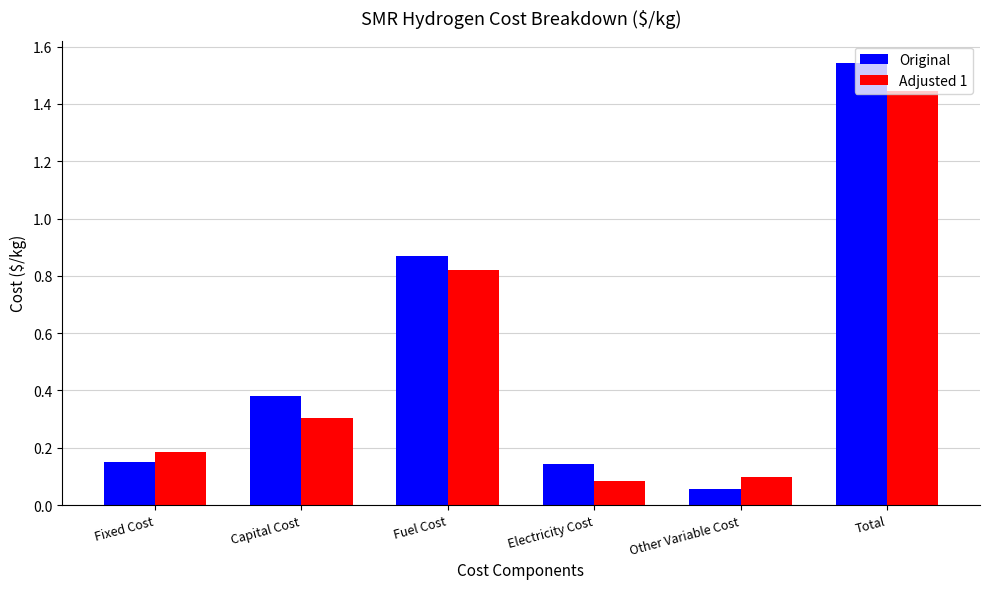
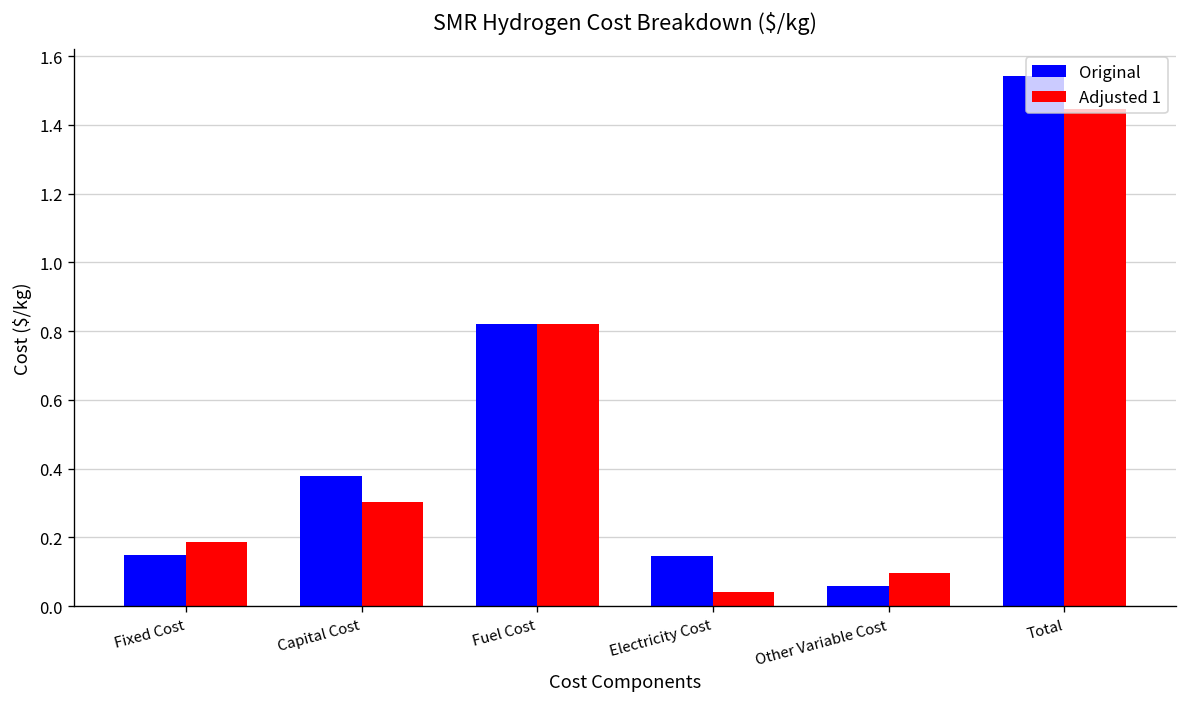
  {
    "Original": {
      "Fixed Cost": 0.15,
      "Capital Cost": 0.38,
-     "Fuel Cost": 0.87,
+     "Fuel Cost": 0.82,
      "Electricity Cost": 0.14,
      "Other Variable Cost": 0.06
    },
    "Adjusted 1": {
      "Fixed Cost": 0.19,
      "Capital Cost": 0.30,
      "Fuel Cost": 0.82,
-     "Electricity Cost": 0.08,
+     "Electricity Cost": 0.04,
      "Other Variable Cost": 0.10
    }
  }
